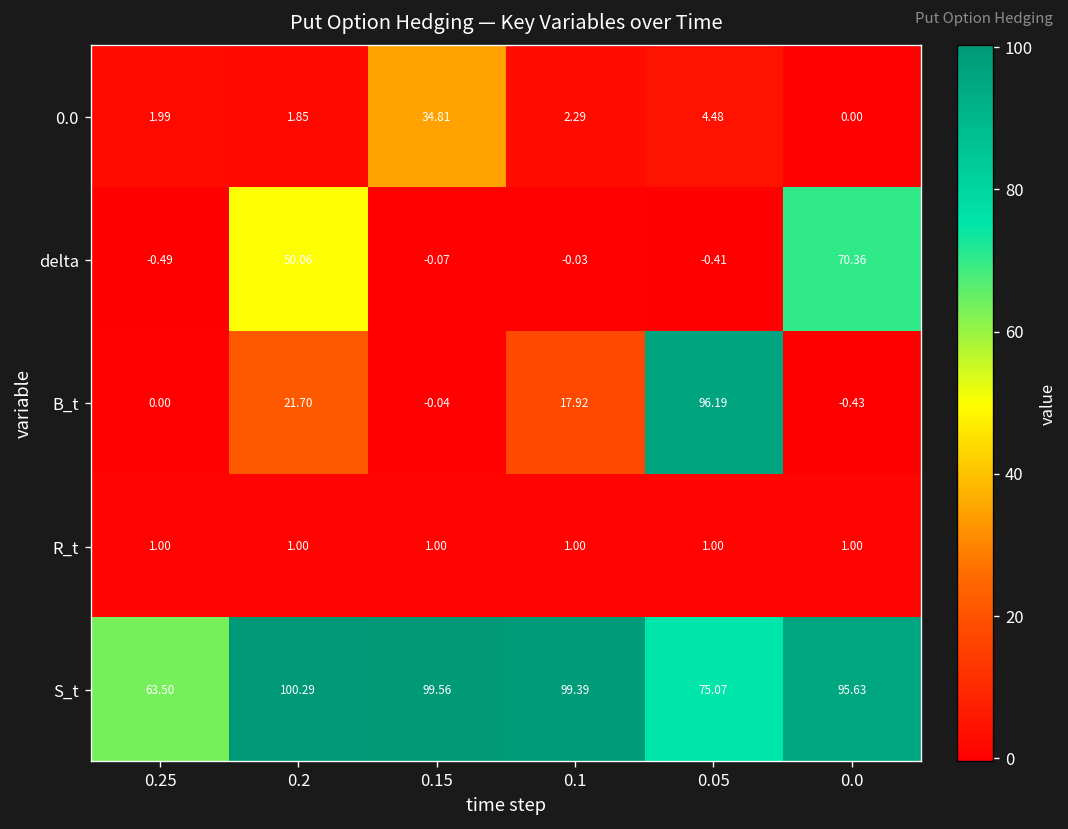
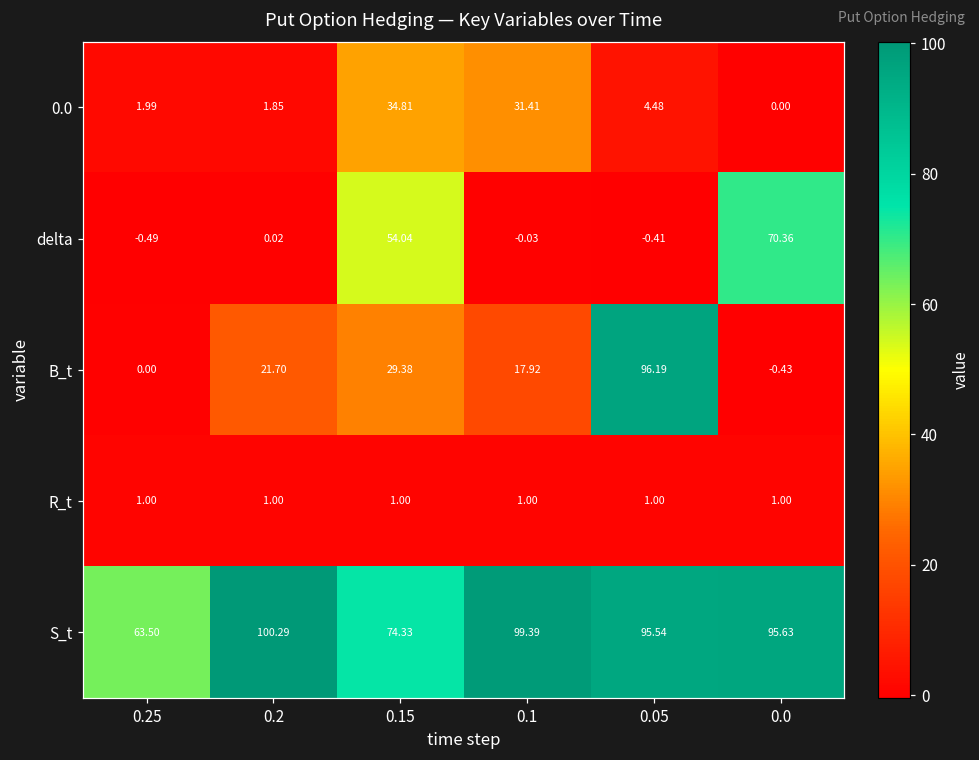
  {
    "0.0": {
      "0.25": 1.99,
      "0.2": 1.85,
      "0.15": 34.81,
-     "0.1": 2.29,
+     "0.1": 31.41,
      "0.05": 4.48,
      "0.0": 0.00
    },
    "delta": {
      "0.25": -0.49,
-     "0.2": 50.06,
-     "0.15": -0.07,
+     "0.2": 0.02,
+     "0.15": 54.04,
      "0.1": -0.03,
      "0.05": -0.41,
      "0.0": 70.36
    },
    "B_t": {
      "0.25": 0.00,
      "0.2": 21.70,
-     "0.15": -0.04,
+     "0.15": 29.38,
      "0.1": 17.92,
      "0.05": 96.19,
      "0.0": -0.43
    },
    "R_t": {
      "0.25": 1.00,
      "0.2": 1.00,
      "0.15": 1.00,
      "0.1": 1.00,
      "0.05": 1.00,
      "0.0": 1.00
    },
    "S_t": {
      "0.25": 63.50,
      "0.2": 100.29,
-     "0.15": 99.56,
+     "0.15": 74.33,
      "0.1": 99.39,
-     "0.05": 75.07,
+     "0.05": 95.54,
      "0.0": 95.63
    }
  }
